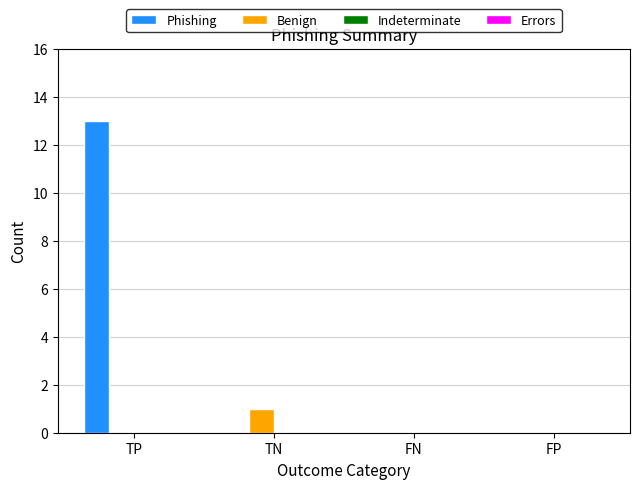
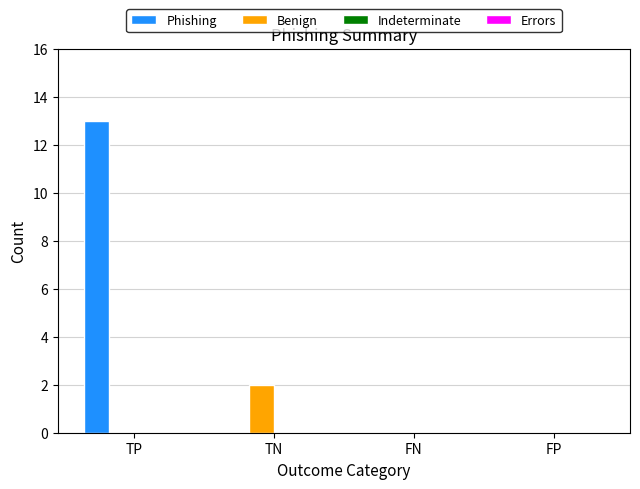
  {
    "Phishing": {
      "TP": 13,
      "TN": 0,
      "FN": 0,
      "FP": 0
    },
    "Benign": {
      "TP": 0,
-     "TN": 1,
+     "TN": 2,
      "FN": 0,
      "FP": 0
    },
    "Indeterminate": {
      "TP": 0,
      "TN": 0,
      "FN": 0,
      "FP": 0
    },
    "Errors": {
      "TP": 0,
      "TN": 0,
      "FN": 0,
      "FP": 0
    }
  }
